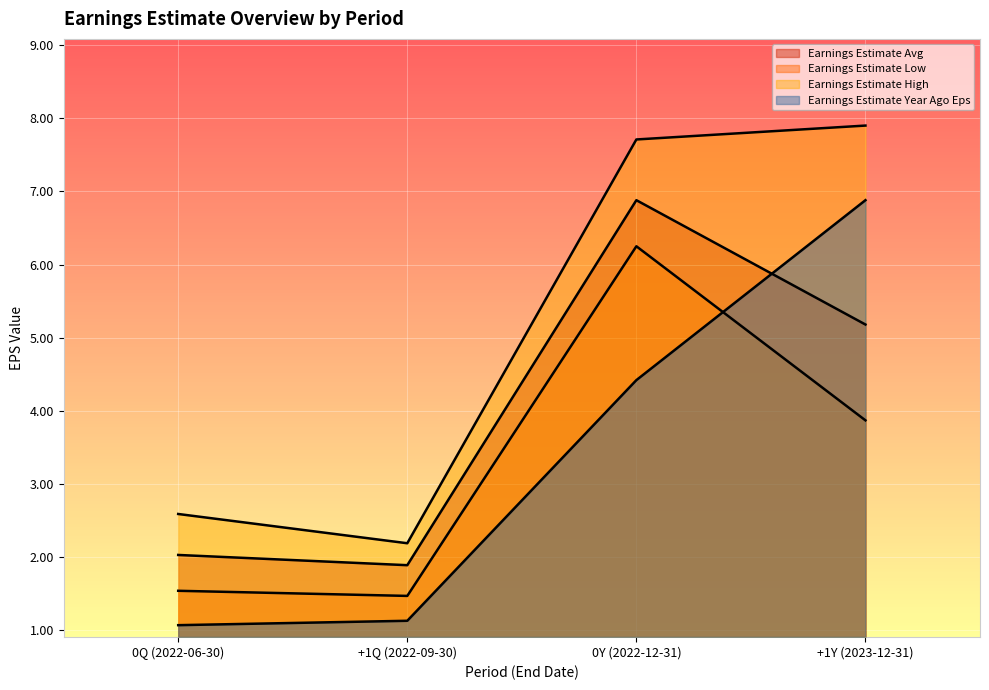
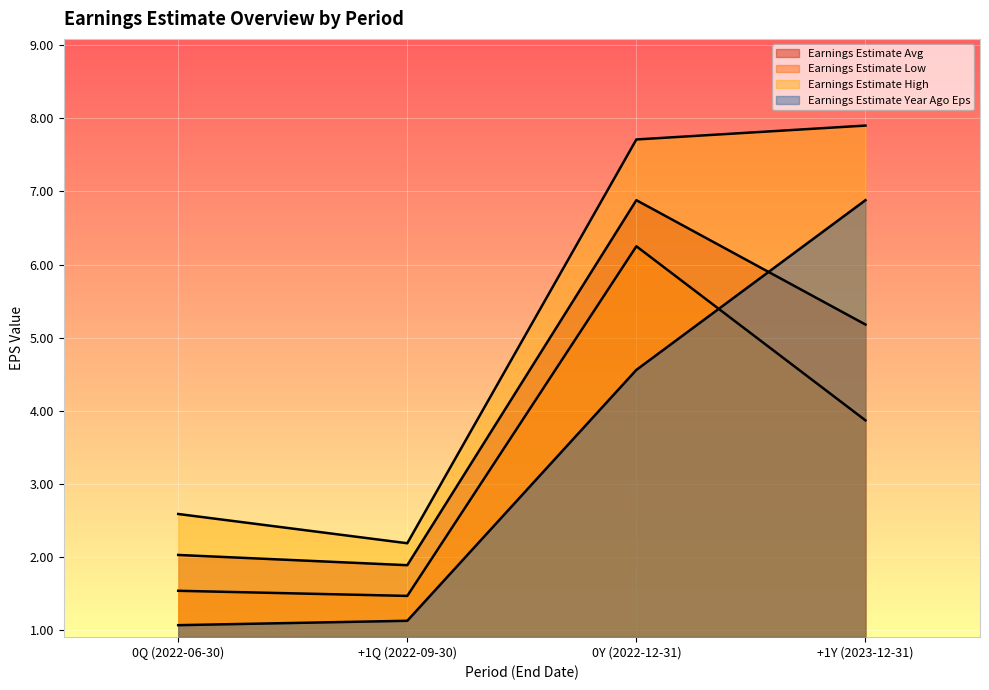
  {
    "Earnings Estimate Year Ago Eps": {
      "0Q (2022-06-30)": 1.1,
      "+1Q (2022-09-30)": 1.1,
-     "0Y (2022-12-31)": 4.4,
+     "0Y (2022-12-31)": 4.6,
      "+1Y (2023-12-31)": 6.9
    }
  }
